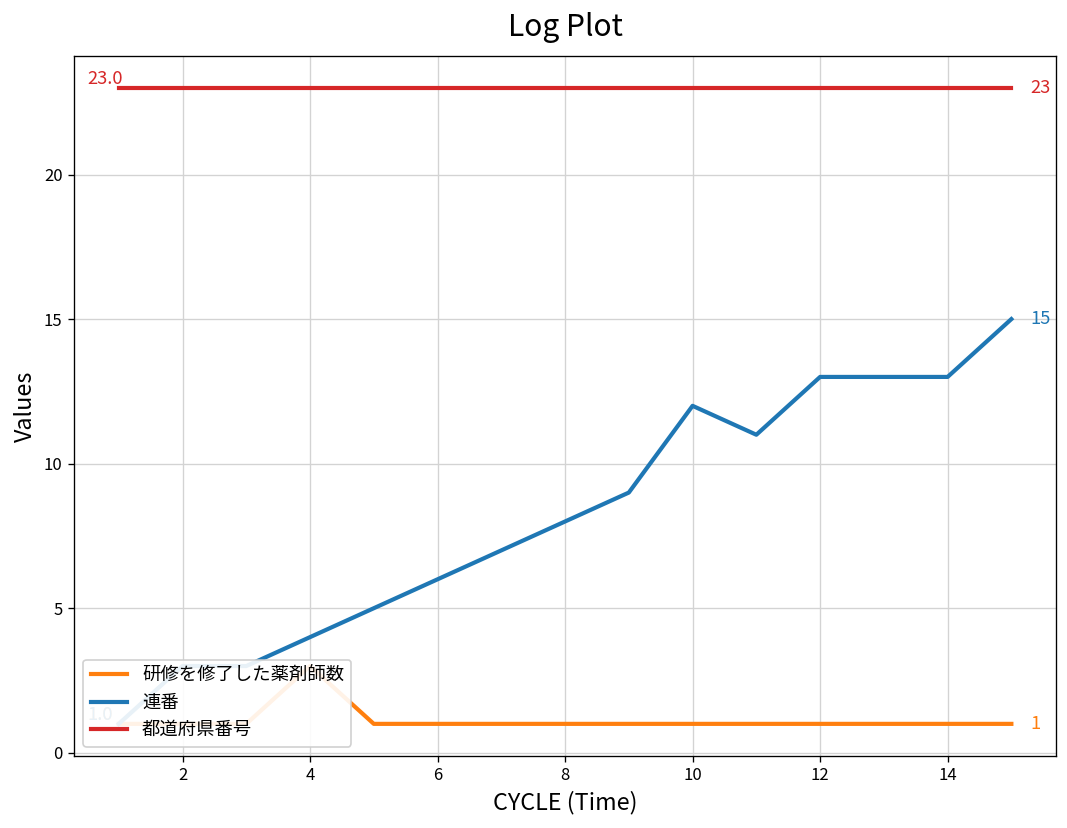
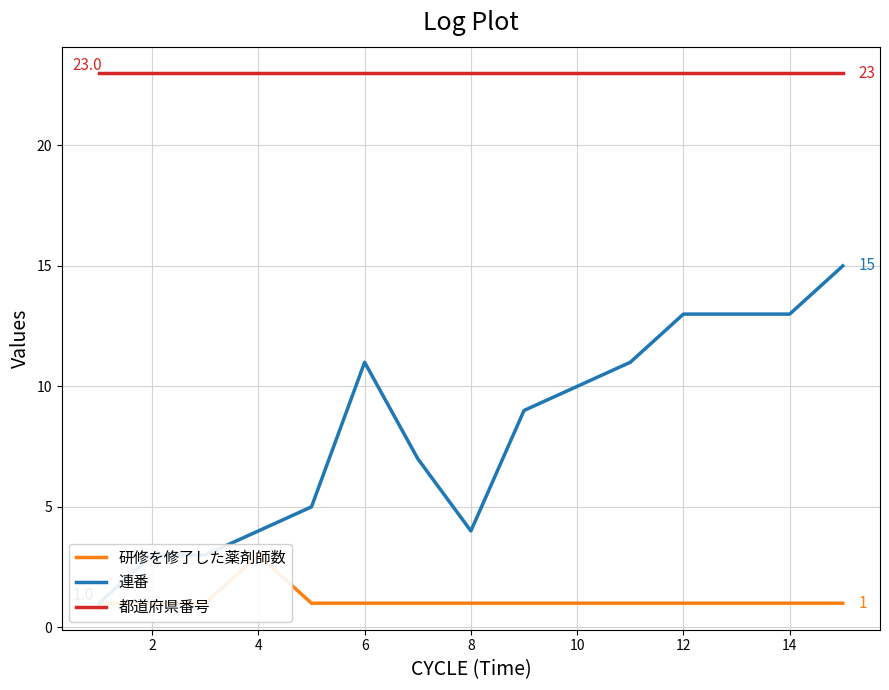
  {
    "研修を修了した薬剤師数": {
      "6": 1,
      "8": 1,
      "10": 1,
      "12": 1,
      "14": 1
    },
    "連番": {
      "4": 4,
-     "6": 6,
-     "8": 8,
-     "10": 12,
+     "6": 11,
+     "8": 4,
+     "10": 10,
      "12": 13,
      "14": 13
    },
    "都道府県番号": {
      "2": 23,
      "4": 23,
      "6": 23,
      "8": 23,
      "10": 23,
      "12": 23,
      "14": 23
    }
  }
